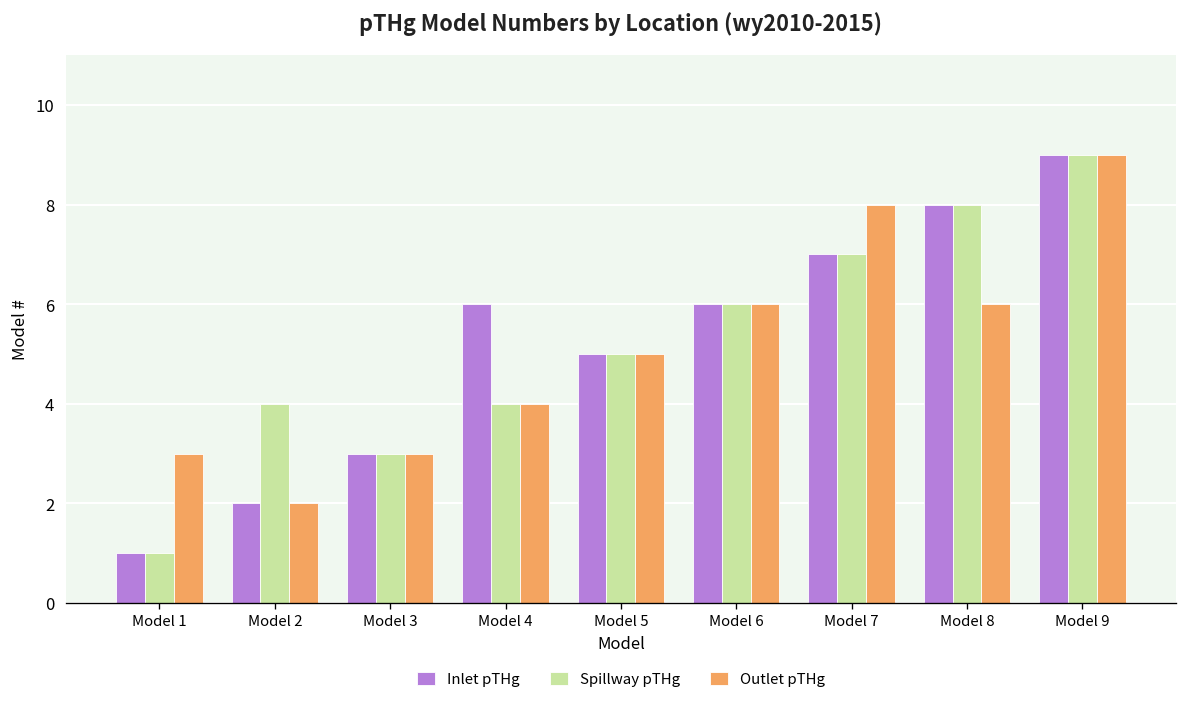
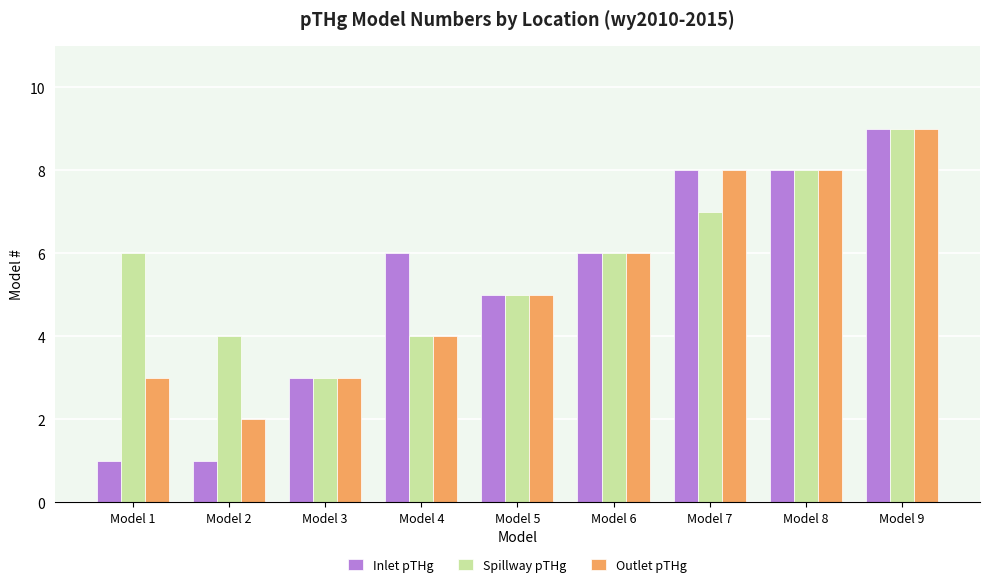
  {
    "Inlet pTHg": {
      "Model 1": 1,
-     "Model 2": 2,
+     "Model 2": 1,
      "Model 3": 3,
      "Model 4": 6,
      "Model 5": 5,
      "Model 6": 6,
-     "Model 7": 7,
+     "Model 7": 8,
      "Model 8": 8,
      "Model 9": 9
    },
    "Spillway pTHg": {
-     "Model 1": 1,
+     "Model 1": 6,
      "Model 2": 4,
      "Model 3": 3,
      "Model 4": 4,
      "Model 5": 5,
      "Model 6": 6,
      "Model 7": 7,
      "Model 8": 8,
      "Model 9": 9
    },
    "Outlet pTHg": {
      "Model 1": 3,
      "Model 2": 2,
      "Model 3": 3,
      "Model 4": 4,
      "Model 5": 5,
      "Model 6": 6,
      "Model 7": 8,
-     "Model 8": 6,
+     "Model 8": 8,
      "Model 9": 9
    }
  }
